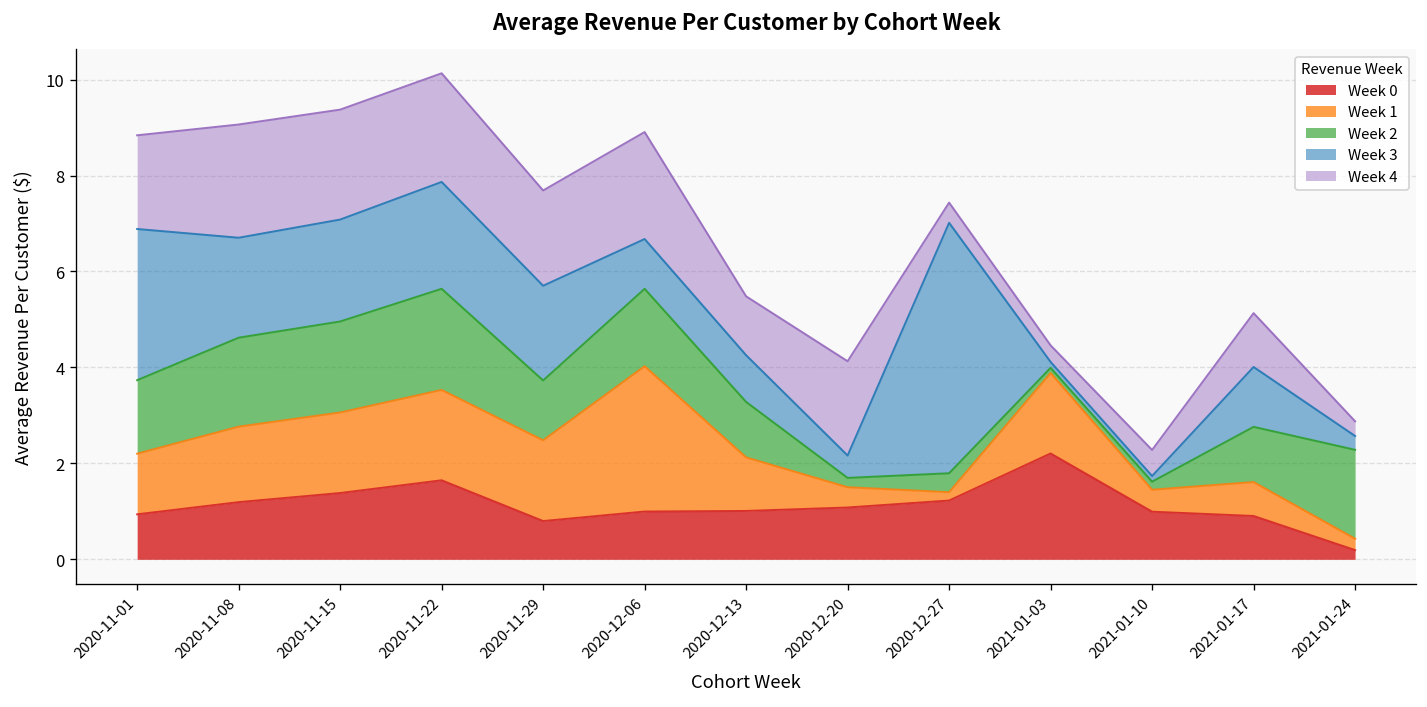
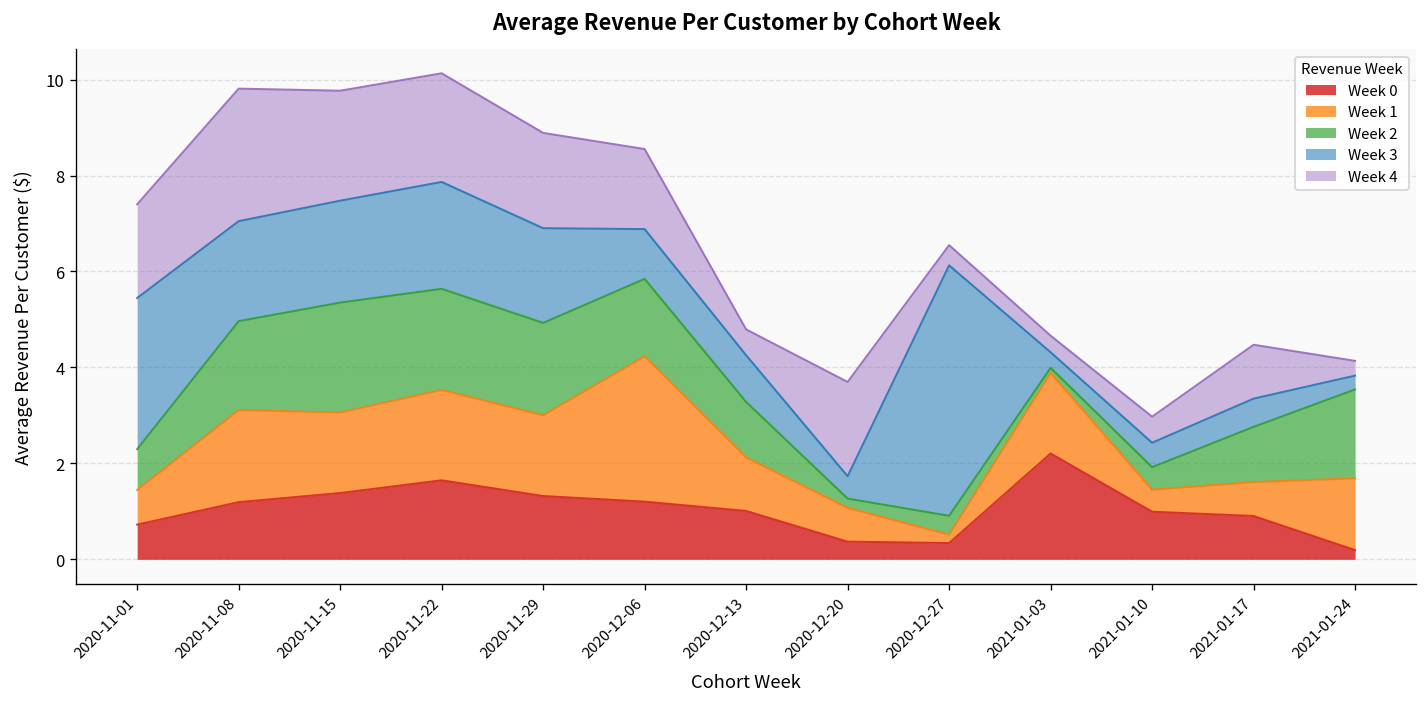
  {
    "Week 0": {
-     "2020-11-01": 0.9,
+     "2020-11-01": 0.7,
      "2020-11-08": 1.2,
      "2020-11-15": 1.4,
      "2020-11-22": 1.6,
-     "2020-11-29": 0.8,
-     "2020-12-06": 1.0,
+     "2020-11-29": 1.3,
+     "2020-12-06": 1.2,
      "2020-12-13": 1.0,
-     "2020-12-20": 1.1,
-     "2020-12-27": 1.2,
+     "2020-12-20": 0.4,
+     "2020-12-27": 0.3,
      "2021-01-03": 2.2,
      "2021-01-10": 1.0,
      "2021-01-17": 0.9,
      "2021-01-24": 0.2
    },
    "Week 1": {
-     "2020-11-01": 1.3,
-     "2020-11-08": 1.6,
+     "2020-11-01": 0.7,
+     "2020-11-08": 1.9,
      "2020-11-15": 1.7,
      "2020-11-22": 1.9,
      "2020-11-29": 1.7,
      "2020-12-06": 3.0,
      "2020-12-13": 1.1,
-     "2020-12-20": 0.4,
+     "2020-12-20": 0.7,
      "2020-12-27": 0.2,
      "2021-01-03": 1.7,
      "2021-01-10": 0.5,
      "2021-01-17": 0.7,
-     "2021-01-24": 0.2
+     "2021-01-24": 1.5
    },
    "Week 2": {
-     "2020-11-01": 1.5,
+     "2020-11-01": 0.8,
      "2020-11-08": 1.9,
-     "2020-11-15": 1.9,
+     "2020-11-15": 2.3,
      "2020-11-22": 2.1,
-     "2020-11-29": 1.2,
+     "2020-11-29": 1.9,
      "2020-12-06": 1.6,
      "2020-12-13": 1.2,
      "2020-12-20": 0.2,
      "2020-12-27": 0.4,
      "2021-01-03": 0.1,
-     "2021-01-10": 0.2,
+     "2021-01-10": 0.5,
      "2021-01-17": 1.2,
      "2021-01-24": 1.9
    },
    "Week 3": {
      "2020-11-01": 3.2,
      "2020-11-08": 2.1,
      "2020-11-15": 2.1,
      "2020-11-22": 2.2,
      "2020-11-29": 2.0,
      "2020-12-06": 1.0,
      "2020-12-13": 1.0,
      "2020-12-20": 0.5,
      "2020-12-27": 5.2,
-     "2021-01-03": 0.1,
-     "2021-01-10": 0.1,
-     "2021-01-17": 1.2,
+     "2021-01-03": 0.3,
+     "2021-01-10": 0.5,
+     "2021-01-17": 0.6,
      "2021-01-24": 0.3
    },
    "Week 4": {
      "2020-11-01": 2.0,
-     "2020-11-08": 2.4,
+     "2020-11-08": 2.8,
      "2020-11-15": 2.3,
      "2020-11-22": 2.3,
      "2020-11-29": 2.0,
-     "2020-12-06": 2.2,
-     "2020-12-13": 1.2,
+     "2020-12-06": 1.7,
+     "2020-12-13": 0.5,
      "2020-12-20": 2.0,
      "2020-12-27": 0.4,
      "2021-01-03": 0.3,
      "2021-01-10": 0.5,
      "2021-01-17": 1.1,
      "2021-01-24": 0.3
    }
  }
